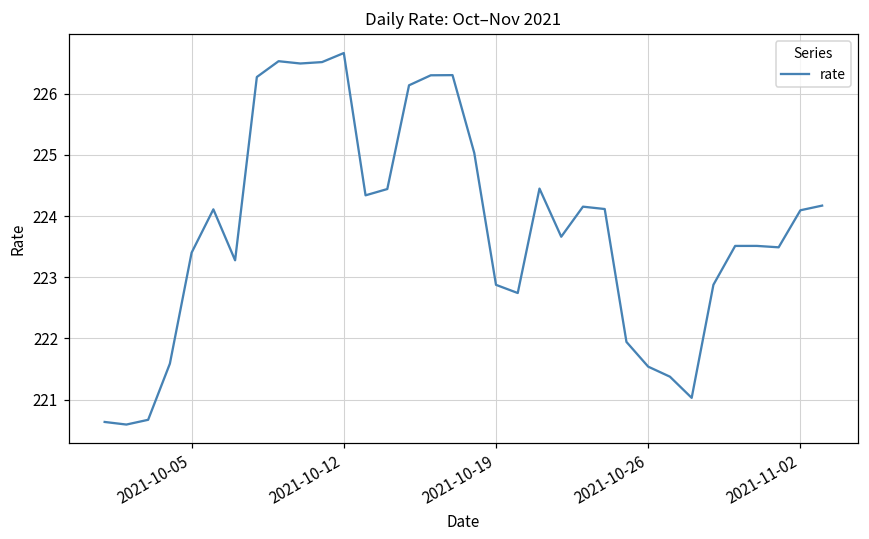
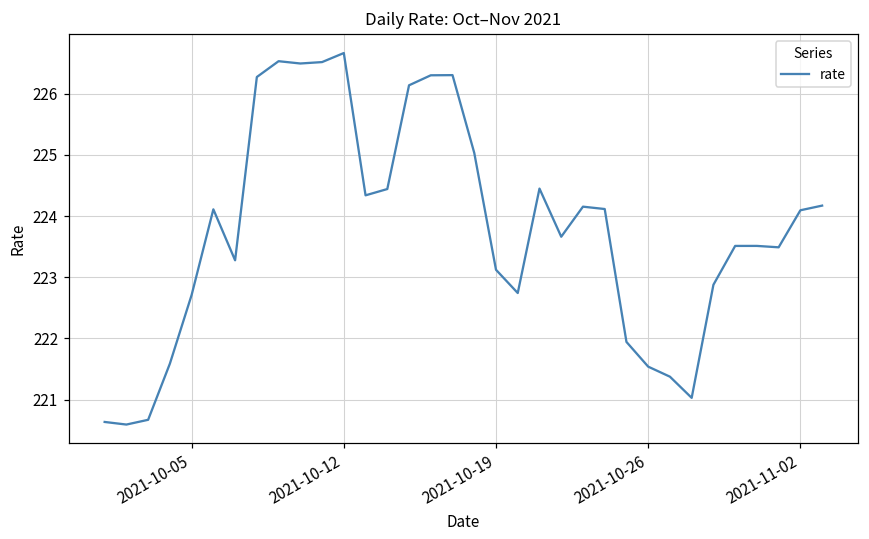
  {
-   "2021-10-05": 223.4,
+   "2021-10-05": 222.7,
    "2021-10-12": 226.7,
-   "2021-10-19": 222.9,
+   "2021-10-19": 223.1,
    "2021-10-26": 221.5,
    "2021-11-02": 224.1
  }
